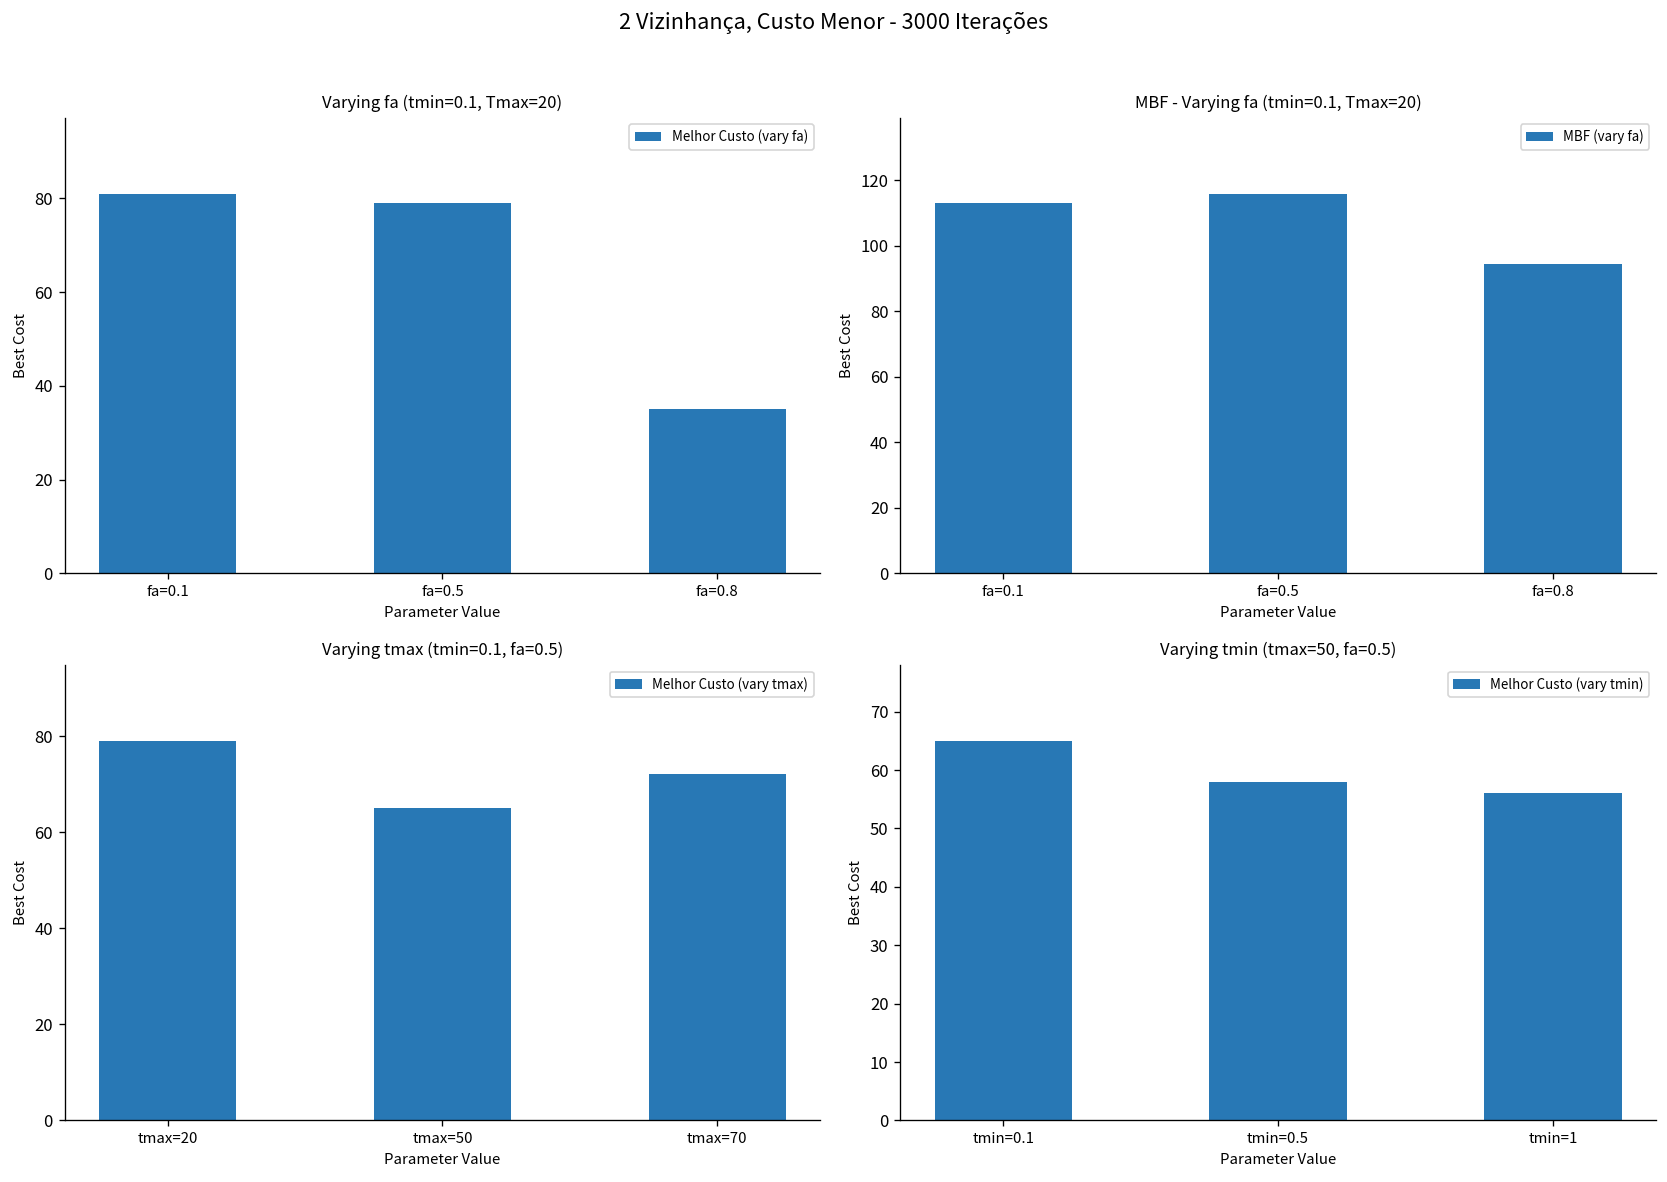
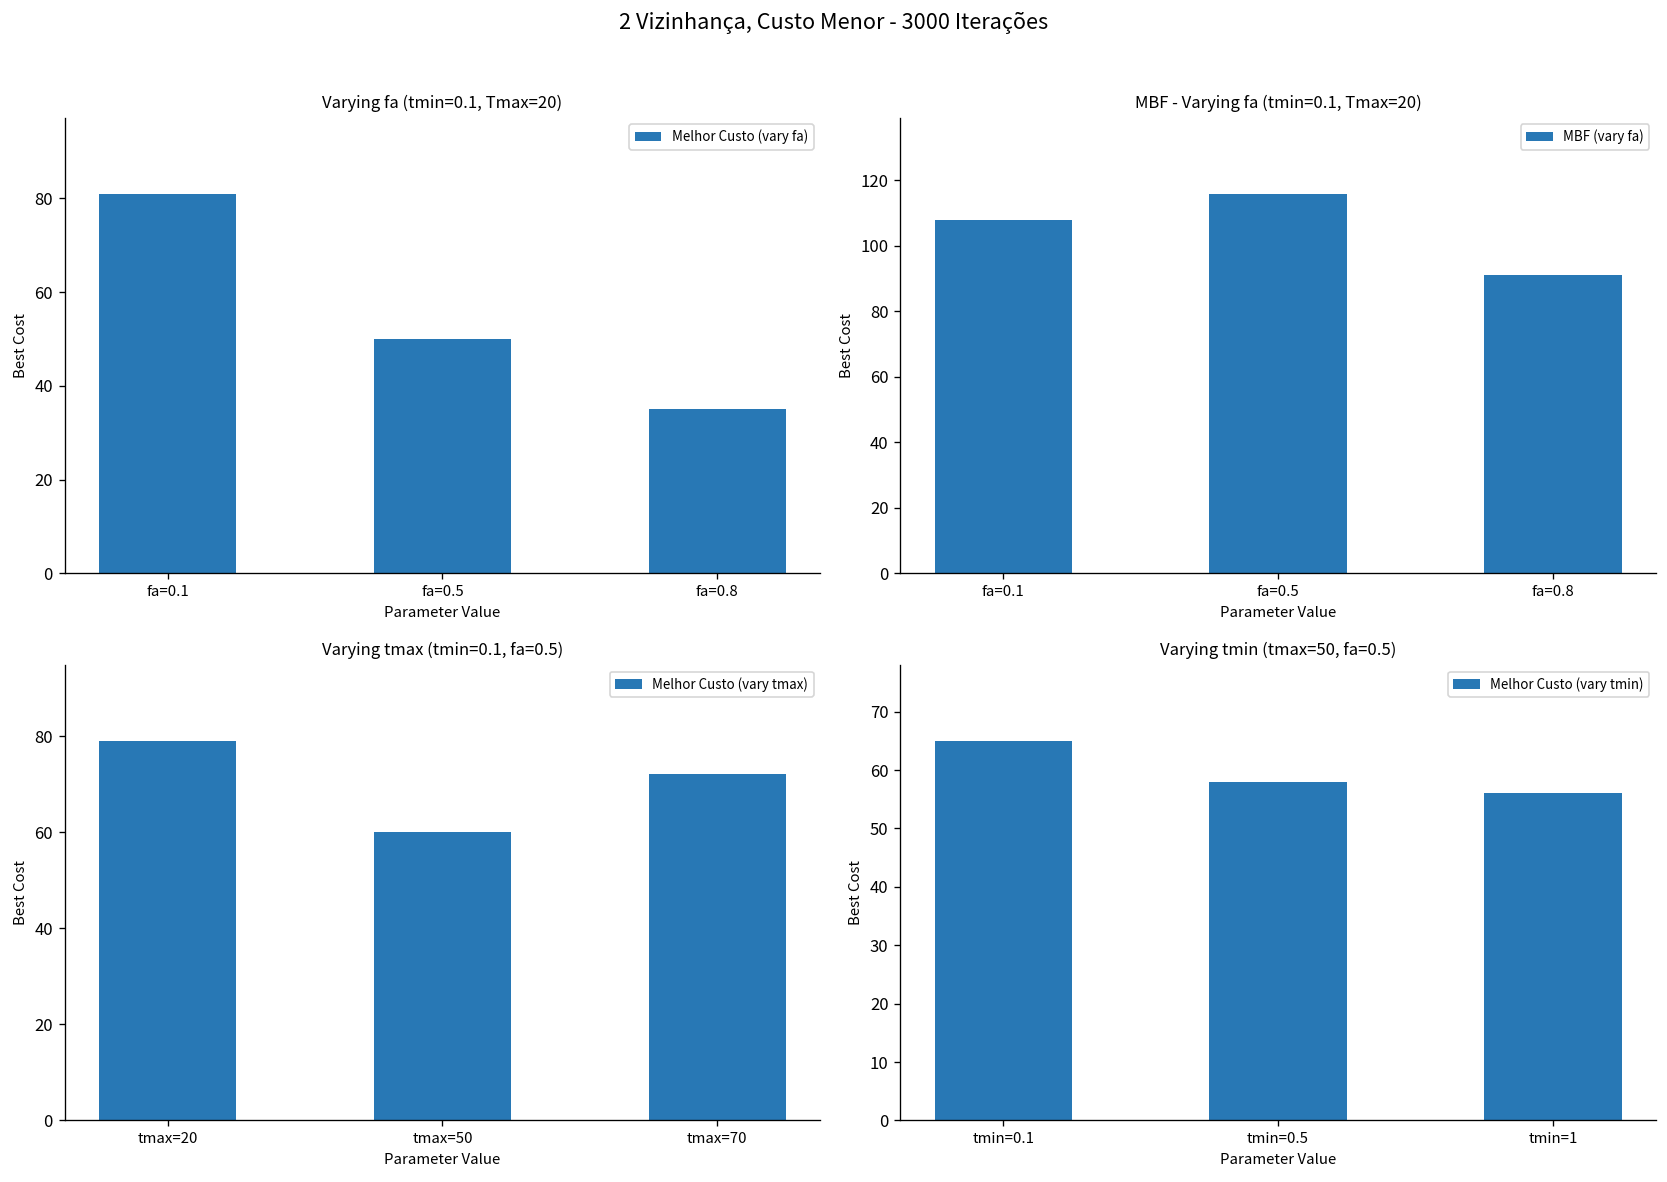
  {
    "Varying fa (tmin=0.1, Tmax=20)": {
      "fa=0.1": 81,
-     "fa=0.5": 79,
+     "fa=0.5": 50,
      "fa=0.8": 35
    },
    "MBF - Varying fa (tmin=0.1, Tmax=20)": {
-     "fa=0.1": 113,
+     "fa=0.1": 108,
      "fa=0.5": 116,
-     "fa=0.8": 95
+     "fa=0.8": 91
    },
    "Varying tmax (tmin=0.1, fa=0.5)": {
      "tmax=20": 79,
-     "tmax=50": 65,
+     "tmax=50": 60,
      "tmax=70": 72
    },
    "Varying tmin (tmax=50, fa=0.5)": {
      "tmin=0.1": 65,
      "tmin=0.5": 58,
      "tmin=1": 56
    }
  }
